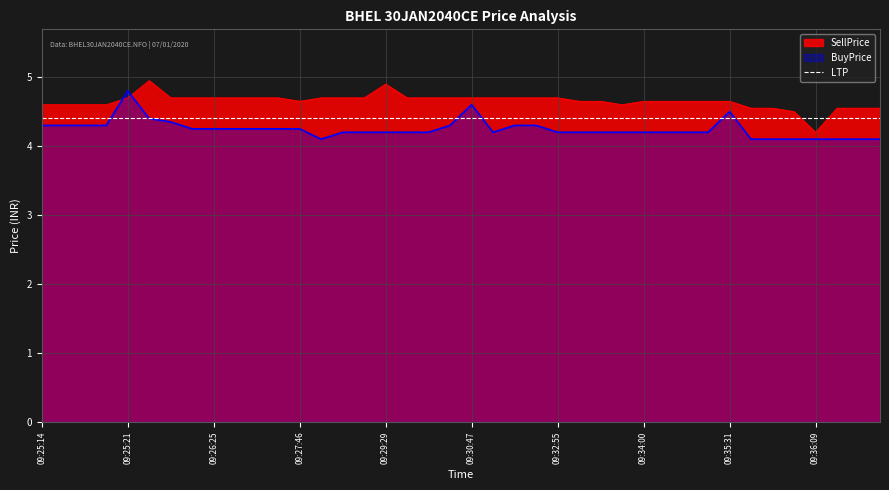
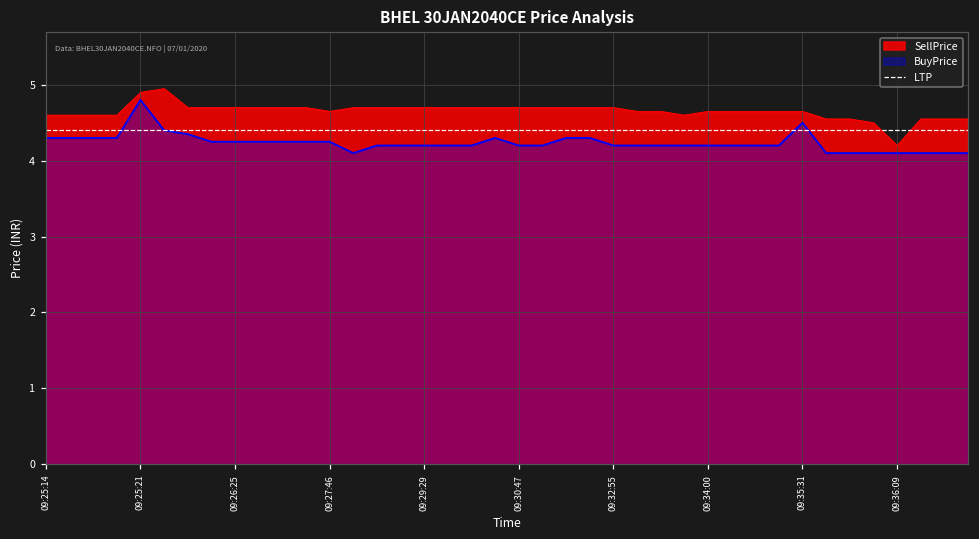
  {
    "SellPrice": {
-     "09:25:21": 4.7,
+     "09:25:21": 4.9,
      "09:26:25": 4.7,
      "09:27:46": 4.7,
-     "09:29:29": 4.9,
+     "09:29:29": 4.7,
      "09:30:47": 4.7,
      "09:32:55": 4.7,
      "09:34:00": 4.7,
      "09:35:31": 4.7,
      "09:36:09": 4.2
    },
    "BuyPrice": {
      "09:25:21": 4.8,
      "09:26:25": 4.3,
      "09:27:46": 4.3,
      "09:29:29": 4.2,
-     "09:30:47": 4.6,
+     "09:30:47": 4.2,
      "09:32:55": 4.2,
      "09:34:00": 4.2,
      "09:35:31": 4.5,
      "09:36:09": 4.1
    },
    "LTP": {
      "09:25:21": 4.4,
      "09:26:25": 4.4,
      "09:27:46": 4.4,
      "09:29:29": 4.4,
      "09:30:47": 4.4,
      "09:32:55": 4.4,
      "09:34:00": 4.4,
      "09:35:31": 4.4,
      "09:36:09": 4.4
    }
  }
